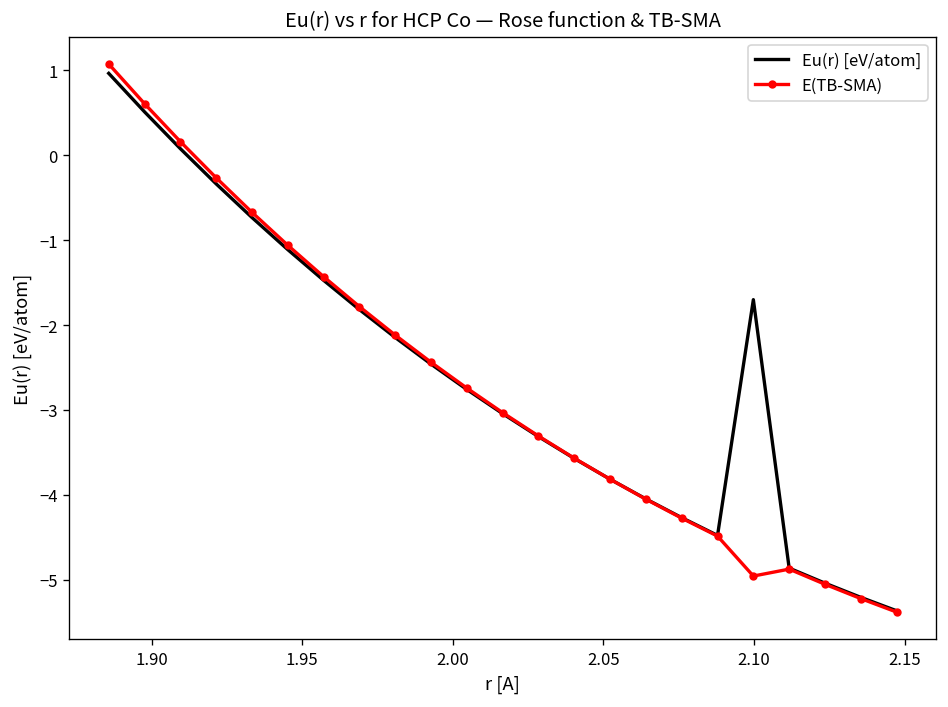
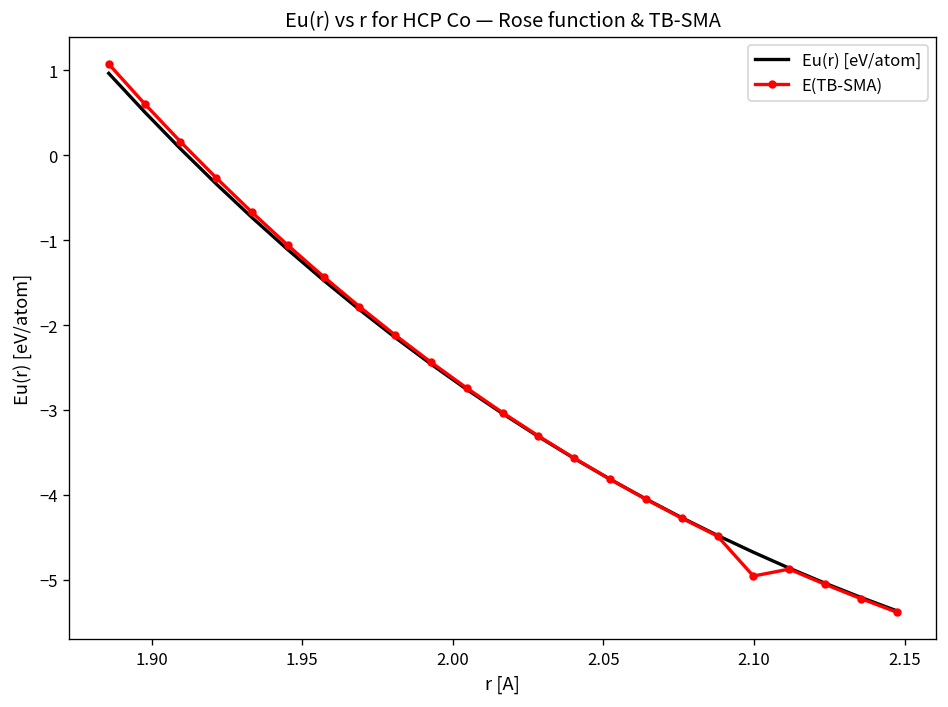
  {
    "Eu(r) [eV/atom]": {
-     "2.10": -1.7
+     "2.10": -4.7
    },
    "E(TB-SMA)": {
      "2.10": -5.0
    }
  }
